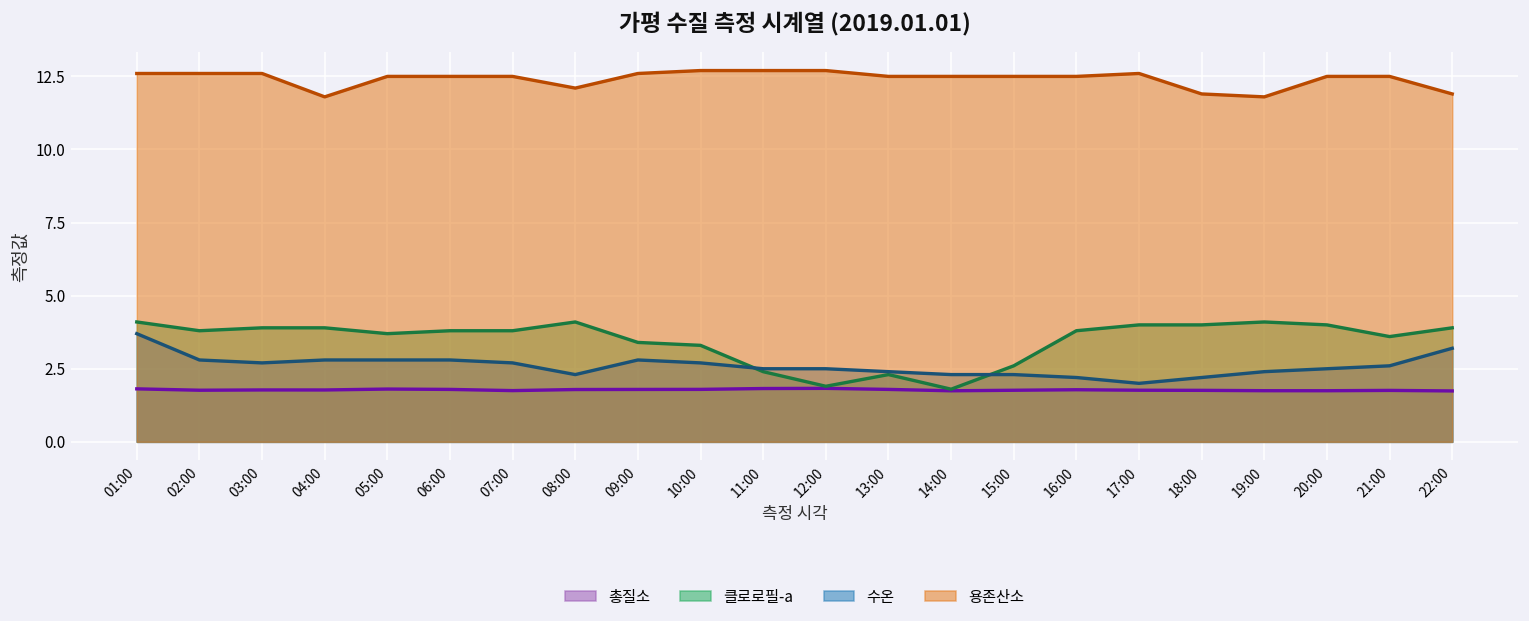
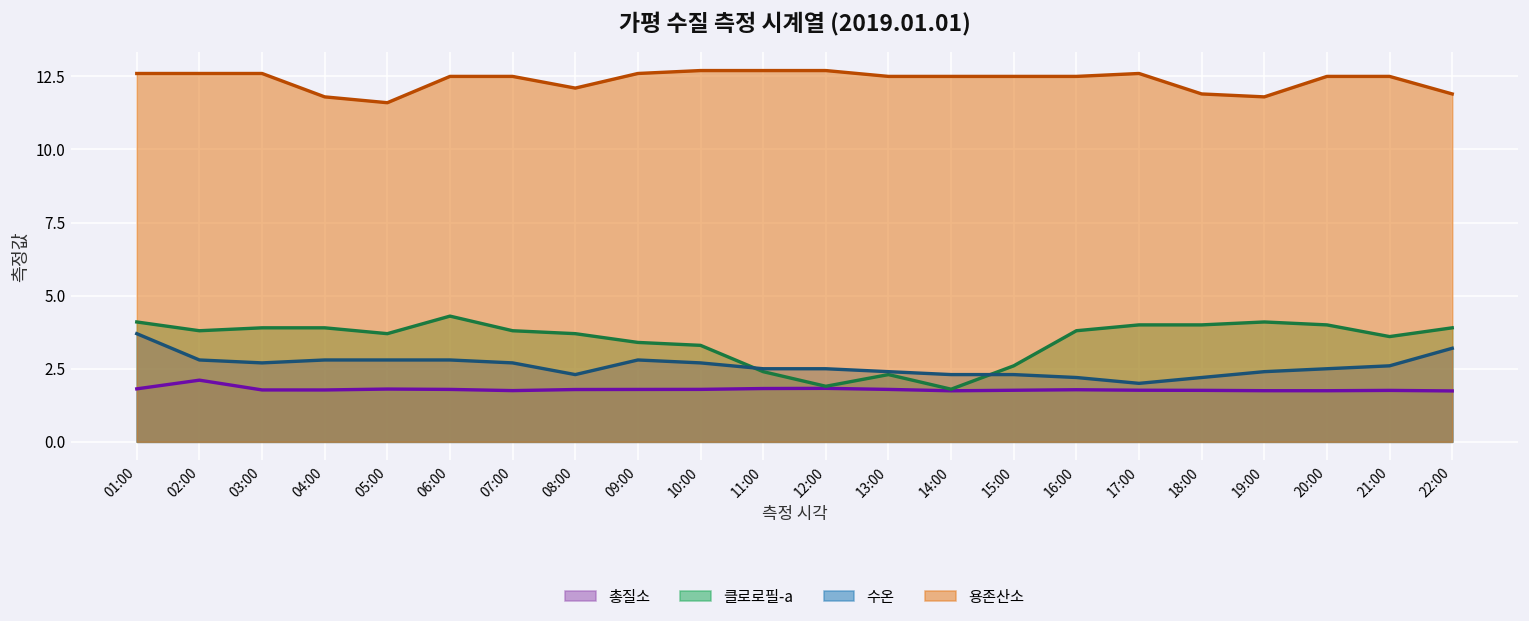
  {
    "총질소": {
      "01:00": 1.8,
-     "02:00": 1.8,
+     "02:00": 2.1,
      "03:00": 1.8,
      "04:00": 1.8,
      "05:00": 1.8,
      "06:00": 1.8,
      "07:00": 1.8,
      "08:00": 1.8,
      "09:00": 1.8,
      "10:00": 1.8,
      "11:00": 1.8,
      "13:00": 1.8,
      "15:00": 1.8,
      "16:00": 1.8,
      "17:00": 1.8,
      "18:00": 1.8,
      "19:00": 1.7,
      "20:00": 1.7,
      "21:00": 1.8,
      "22:00": 1.7
    },
    "클로로필-a": {
      "01:00": 4.1,
      "02:00": 3.8,
      "03:00": 3.9,
      "04:00": 3.9,
      "05:00": 3.7,
-     "06:00": 3.8,
+     "06:00": 4.3,
      "07:00": 3.8,
-     "08:00": 4.1,
+     "08:00": 3.7,
      "09:00": 3.4,
      "10:00": 3.3,
      "11:00": 2.4,
      "13:00": 2.3,
      "15:00": 2.6,
      "16:00": 3.8,
      "17:00": 4.0,
      "18:00": 4.0,
      "19:00": 4.1,
      "20:00": 4.0,
      "21:00": 3.6,
      "22:00": 3.9
    },
    "수온": {
      "01:00": 3.7,
      "02:00": 2.8,
      "03:00": 2.7,
      "04:00": 2.8,
      "05:00": 2.8,
      "06:00": 2.8,
      "07:00": 2.7,
      "08:00": 2.3,
      "09:00": 2.8,
      "10:00": 2.7,
      "11:00": 2.5,
      "12:00": 2.5,
      "13:00": 2.4,
      "14:00": 2.3,
      "15:00": 2.3,
      "16:00": 2.2,
      "17:00": 2.0,
      "18:00": 2.2,
      "19:00": 2.4,
      "20:00": 2.5,
      "21:00": 2.6,
      "22:00": 3.2
    },
    "용존산소": {
      "01:00": 12.6,
      "02:00": 12.6,
      "03:00": 12.6,
      "04:00": 11.8,
-     "05:00": 12.5,
+     "05:00": 11.6,
      "06:00": 12.5,
      "07:00": 12.5,
      "08:00": 12.1,
      "09:00": 12.6,
      "10:00": 12.7,
      "11:00": 12.7,
      "12:00": 12.7,
      "13:00": 12.5,
      "14:00": 12.5,
      "15:00": 12.5,
      "16:00": 12.5,
      "17:00": 12.6,
      "18:00": 11.9,
      "19:00": 11.8,
      "20:00": 12.5,
      "21:00": 12.5,
      "22:00": 11.9
    }
  }
